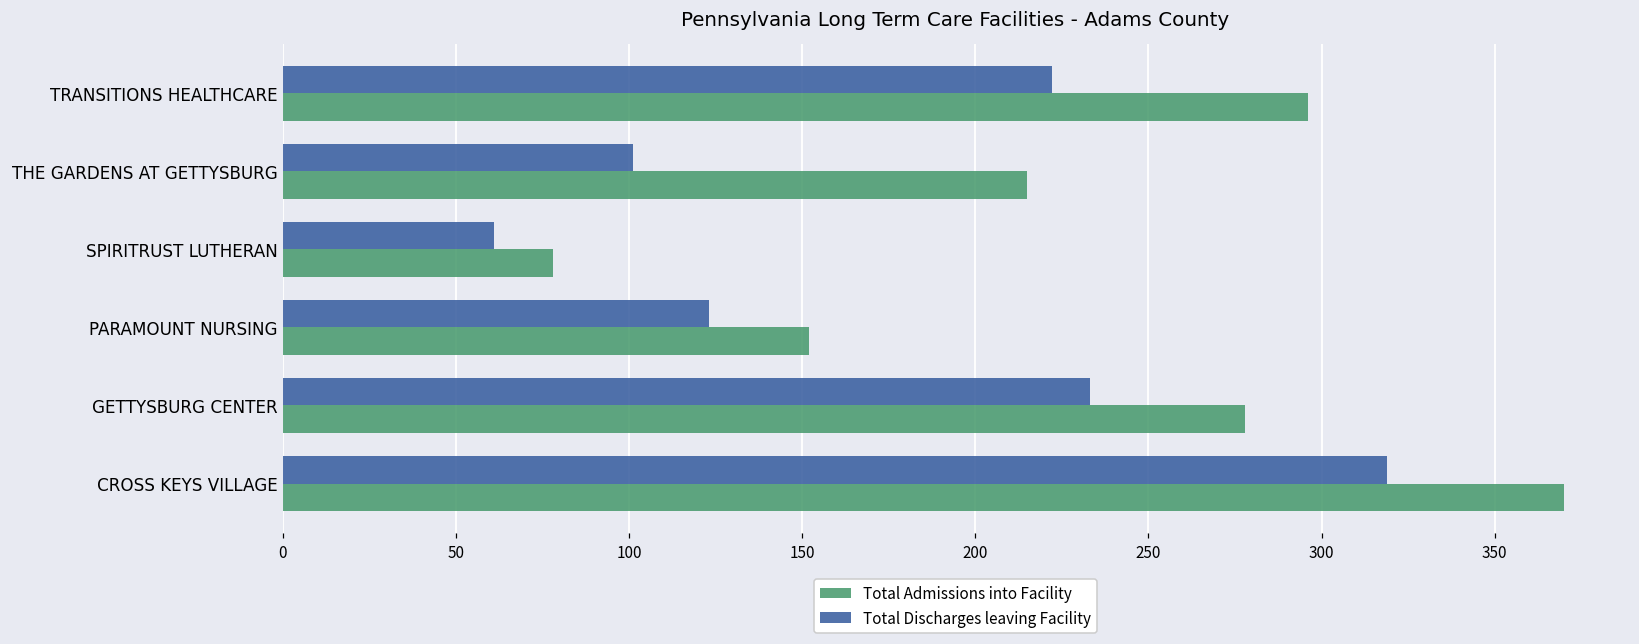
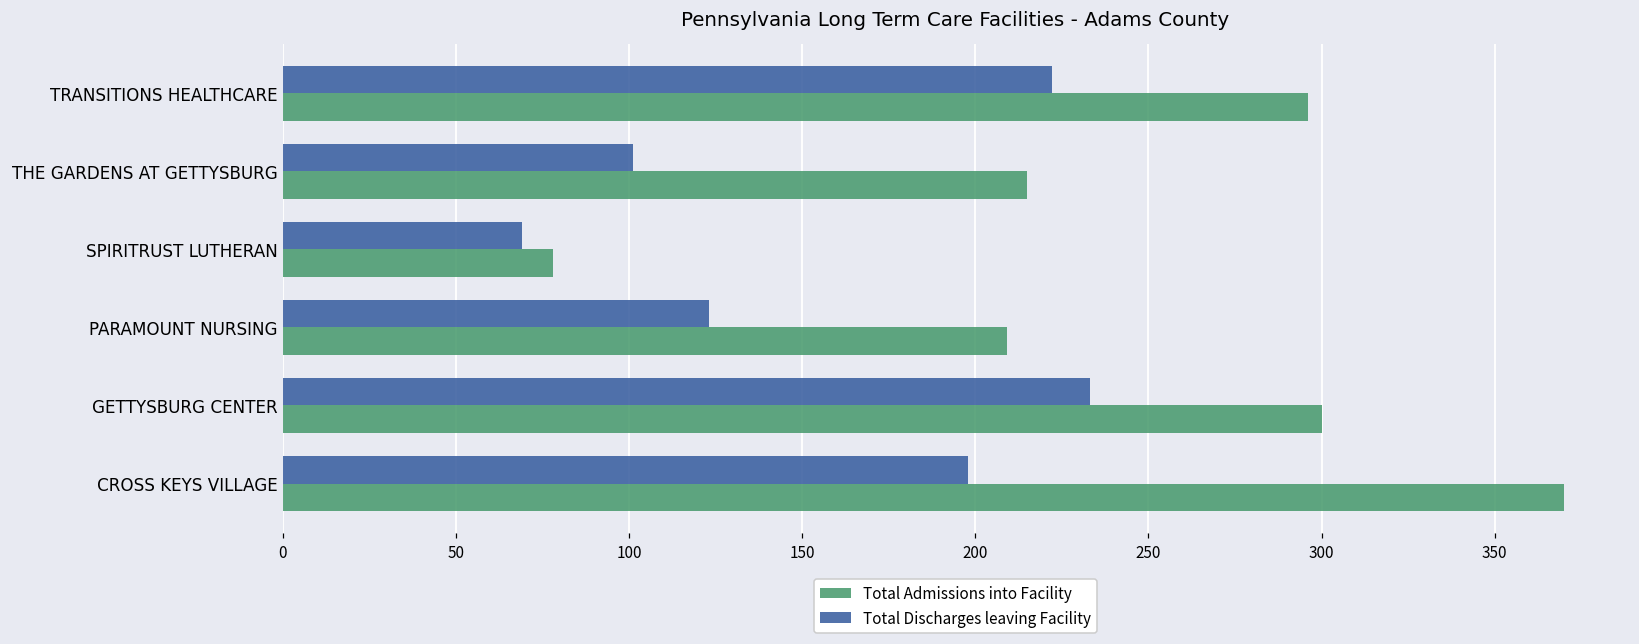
  {
    "Total Admissions into Facility": {
      "TRANSITIONS HEALTHCARE": 296,
      "THE GARDENS AT GETTYSBURG": 215,
      "SPIRITRUST LUTHERAN": 78,
-     "PARAMOUNT NURSING": 152,
-     "GETTYSBURG CENTER": 278,
+     "PARAMOUNT NURSING": 209,
+     "GETTYSBURG CENTER": 300,
      "CROSS KEYS VILLAGE": 370
    },
    "Total Discharges leaving Facility": {
      "TRANSITIONS HEALTHCARE": 222,
      "THE GARDENS AT GETTYSBURG": 101,
-     "SPIRITRUST LUTHERAN": 61,
+     "SPIRITRUST LUTHERAN": 69,
      "PARAMOUNT NURSING": 123,
      "GETTYSBURG CENTER": 233,
-     "CROSS KEYS VILLAGE": 319
+     "CROSS KEYS VILLAGE": 198
    }
  }
